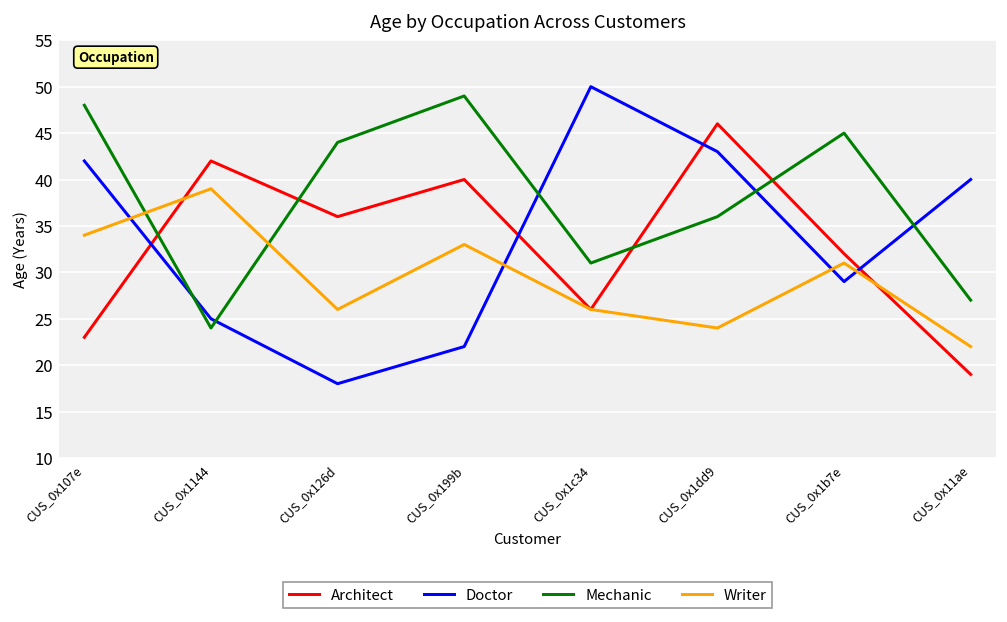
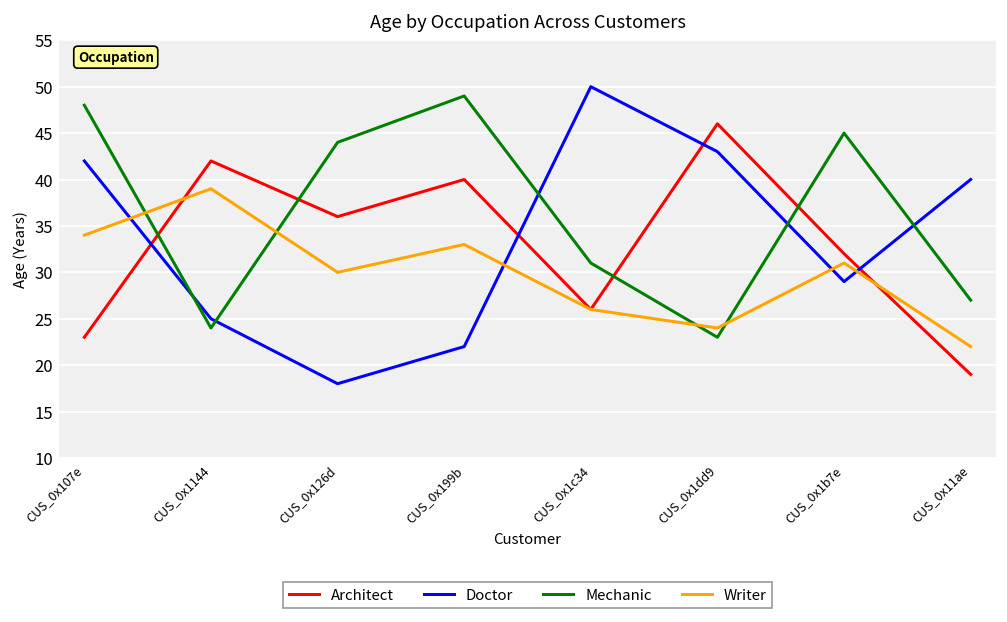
  {
    "Architect": {
      "CUS_0x107e": 23,
      "CUS_0x1144": 42,
      "CUS_0x126d": 36,
      "CUS_0x199b": 40,
      "CUS_0x1dd9": 46,
      "CUS_0x1b7e": 32,
      "CUS_0x11ae": 19
    },
    "Doctor": {
      "CUS_0x107e": 42,
      "CUS_0x1144": 25,
      "CUS_0x126d": 18,
      "CUS_0x199b": 22,
      "CUS_0x1c34": 50,
      "CUS_0x1dd9": 43,
      "CUS_0x1b7e": 29,
      "CUS_0x11ae": 40
    },
    "Mechanic": {
      "CUS_0x107e": 48,
      "CUS_0x1144": 24,
      "CUS_0x126d": 44,
      "CUS_0x199b": 49,
      "CUS_0x1c34": 31,
-     "CUS_0x1dd9": 36,
+     "CUS_0x1dd9": 23,
      "CUS_0x1b7e": 45,
      "CUS_0x11ae": 27
    },
    "Writer": {
      "CUS_0x107e": 34,
      "CUS_0x1144": 39,
-     "CUS_0x126d": 26,
+     "CUS_0x126d": 30,
      "CUS_0x199b": 33,
      "CUS_0x1dd9": 24,
      "CUS_0x1b7e": 31,
      "CUS_0x11ae": 22
    }
  }
